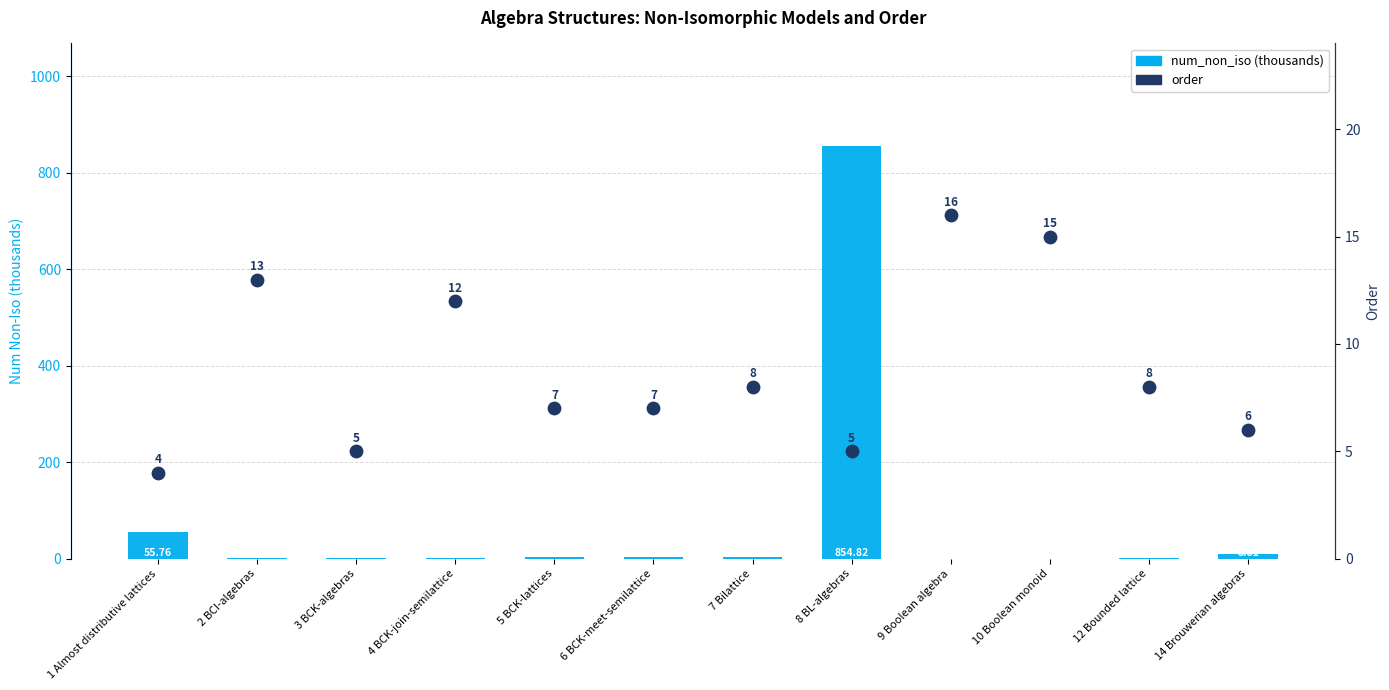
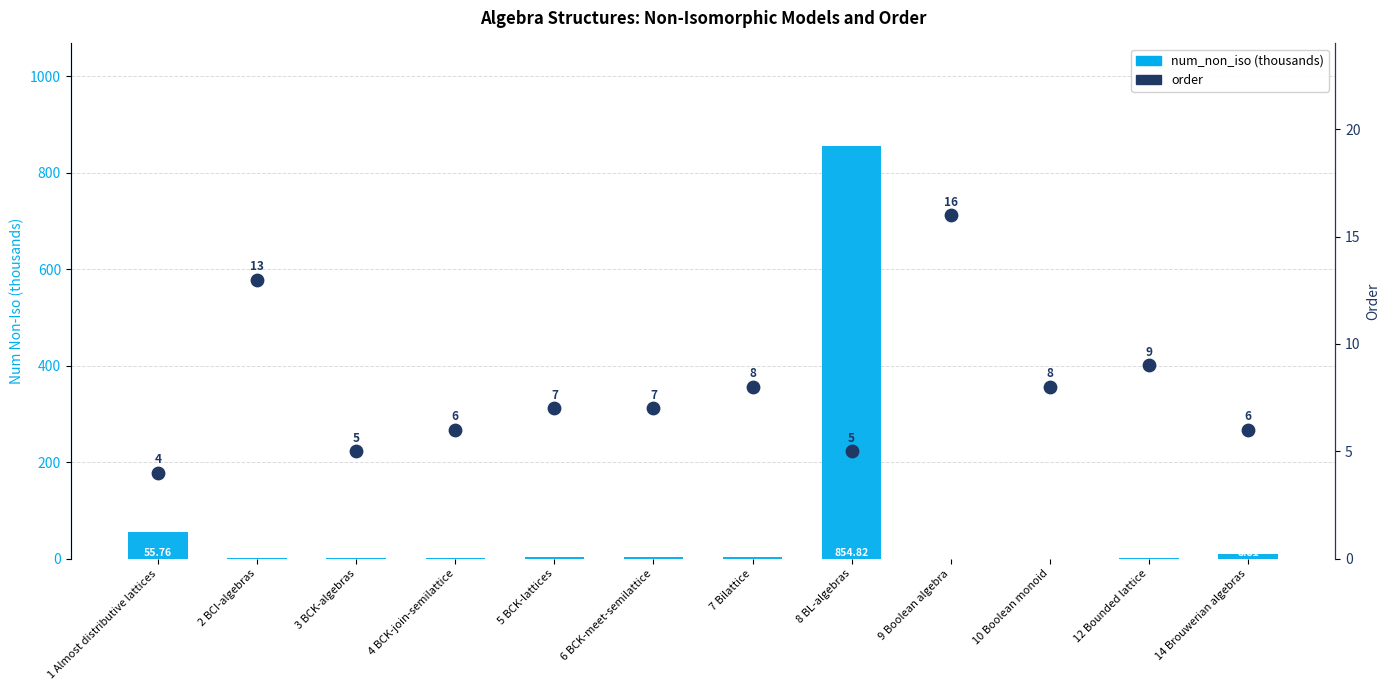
  {
    "num_non_iso (thousands)": {
      "1 Almost distributive lattices": 55.76,
      "8 BL-algebras": 854.82
    },
    "order": {
-     "4 BCK-join-semilattice": 12,
-     "10 Boolean monoid": 15,
-     "12 Bounded lattice": 8
+     "4 BCK-join-semilattice": 6,
+     "10 Boolean monoid": 8,
+     "12 Bounded lattice": 9
    }
  }
